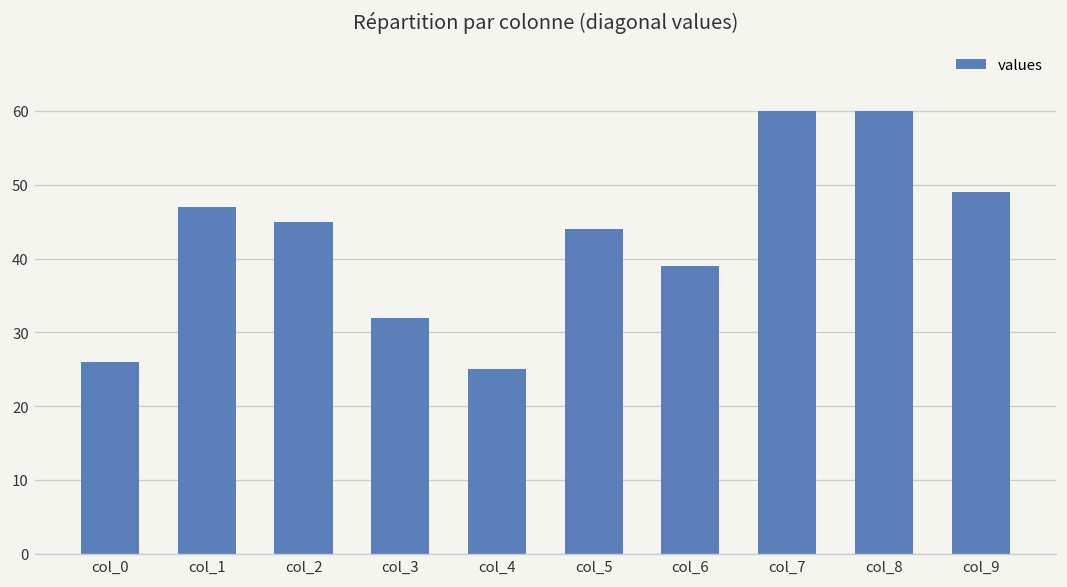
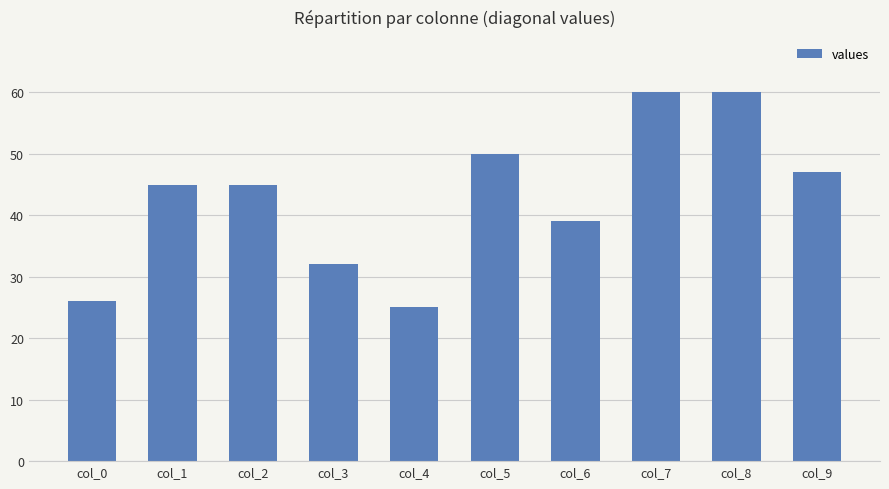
  {
    "col_0": 26,
-   "col_1": 47,
+   "col_1": 45,
    "col_2": 45,
    "col_3": 32,
    "col_4": 25,
-   "col_5": 44,
+   "col_5": 50,
    "col_6": 39,
    "col_7": 60,
    "col_8": 60,
-   "col_9": 49
+   "col_9": 47
  }
